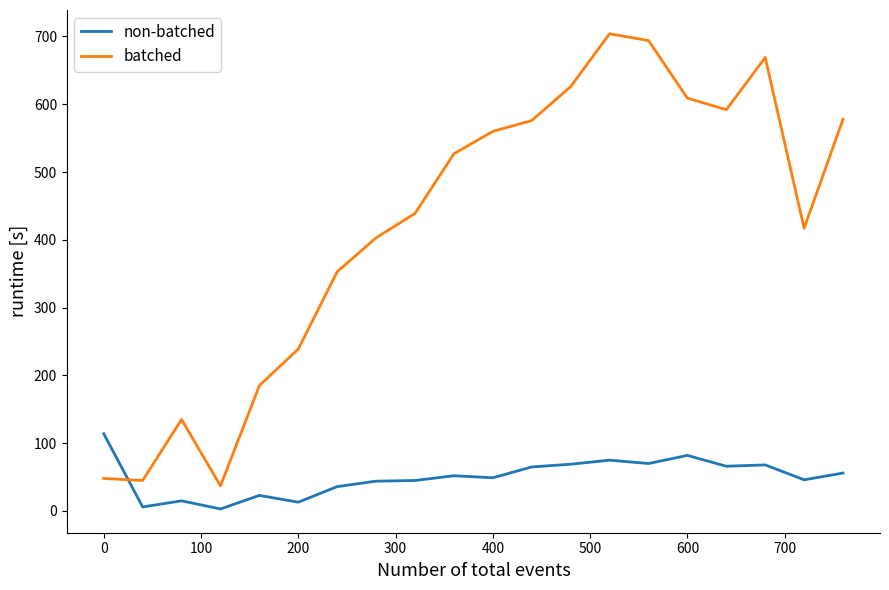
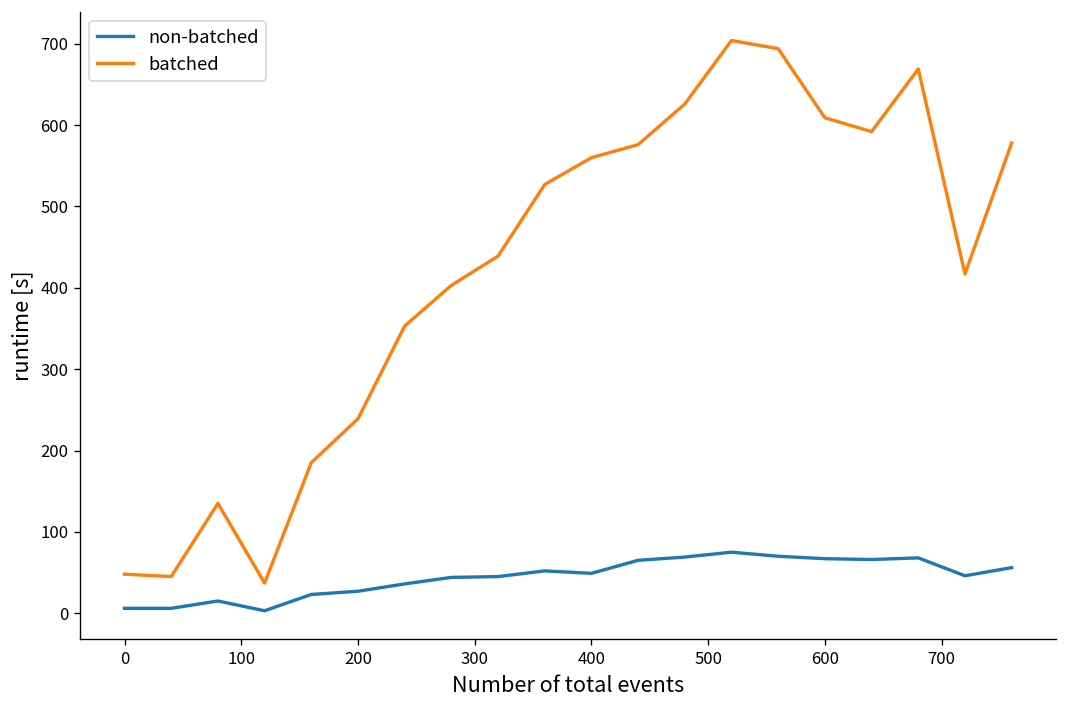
  {
    "non-batched": {
-     "0": 110,
-     "200": 10,
+     "0": 10,
+     "200": 30,
      "400": 50,
-     "600": 80
+     "600": 70
    },
    "batched": {
      "0": 50,
      "200": 240,
      "400": 560,
      "600": 610
    }
  }
